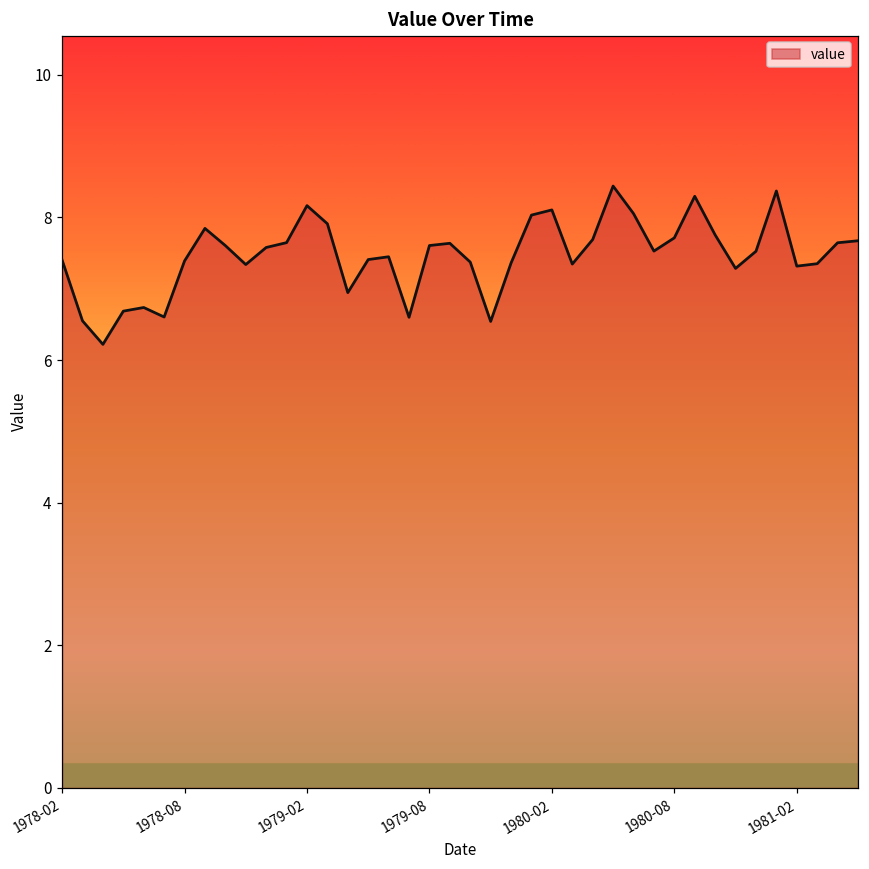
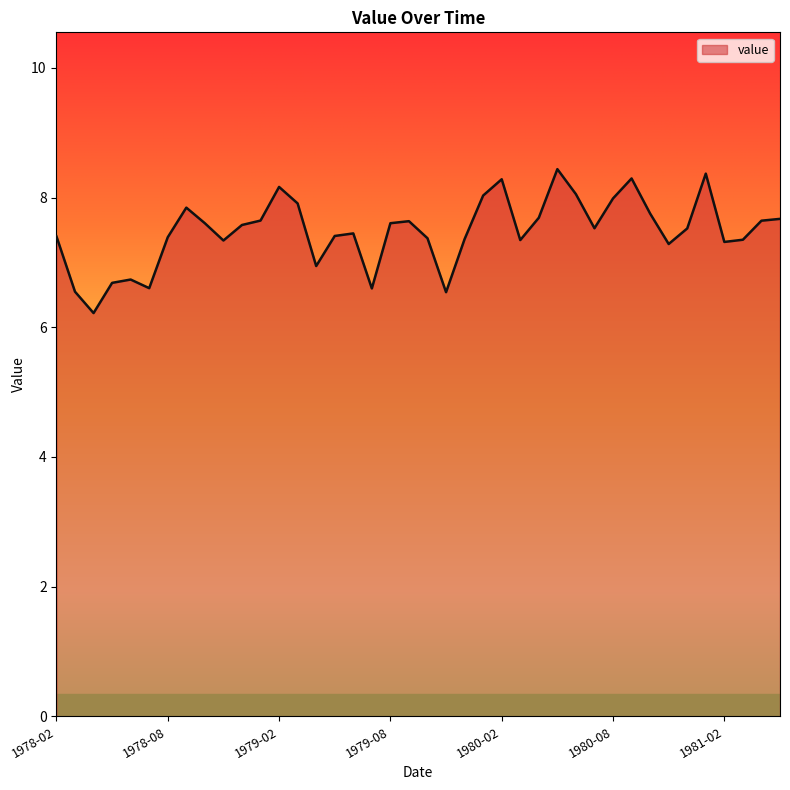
  {
    "1978-02": 7.4,
    "1978-08": 7.4,
    "1979-02": 8.2,
    "1979-08": 7.6,
-   "1980-02": 8.1,
-   "1980-08": 7.7,
+   "1980-02": 8.3,
+   "1980-08": 8.0,
    "1981-02": 7.3
  }
